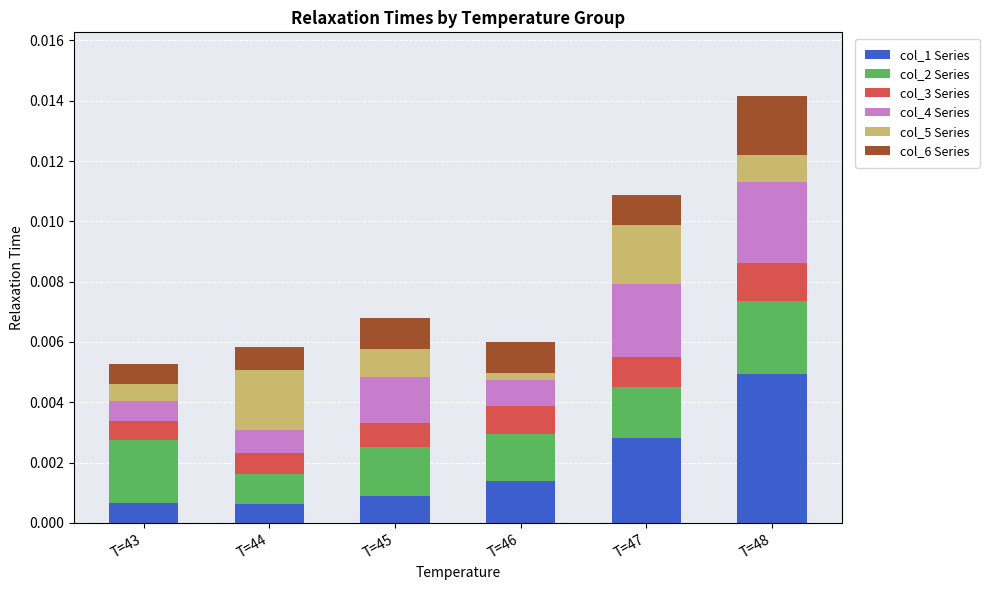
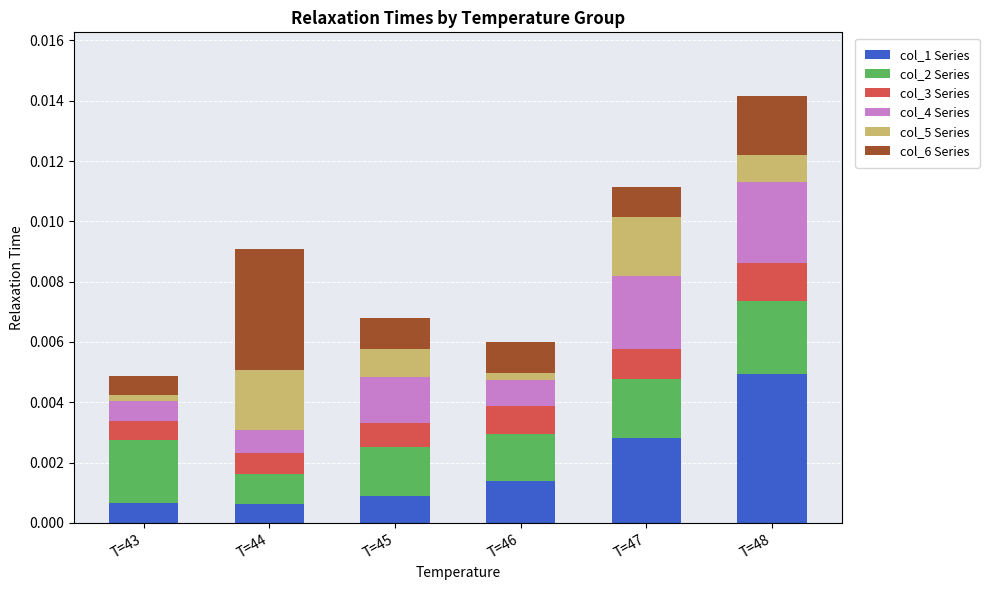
  {
    "col_1 Series": {
      "T=43": 0.0007,
      "T=44": 0.0006,
      "T=45": 0.0009,
      "T=46": 0.0014,
      "T=47": 0.0028,
      "T=48": 0.0049
    },
    "col_2 Series": {
      "T=43": 0.0021,
      "T=44": 0.0010,
      "T=45": 0.0016,
      "T=46": 0.0015,
-     "T=47": 0.0017,
+     "T=47": 0.0019,
      "T=48": 0.0024
    },
    "col_3 Series": {
      "T=43": 0.0006,
      "T=44": 0.0007,
      "T=45": 0.0008,
      "T=46": 0.0009,
      "T=47": 0.0010,
      "T=48": 0.0013
    },
    "col_4 Series": {
      "T=43": 0.0007,
      "T=44": 0.0008,
      "T=45": 0.0015,
      "T=46": 0.0009,
      "T=47": 0.0024,
      "T=48": 0.0027
    },
    "col_5 Series": {
-     "T=43": 0.0006,
+     "T=43": 0.0002,
      "T=44": 0.0020,
      "T=45": 0.0009,
      "T=46": 0.0002,
      "T=47": 0.0019,
      "T=48": 0.0009
    },
    "col_6 Series": {
      "T=43": 0.0007,
-     "T=44": 0.0007,
+     "T=44": 0.0040,
      "T=45": 0.0010,
      "T=46": 0.0010,
      "T=47": 0.0010,
      "T=48": 0.0019
    }
  }
